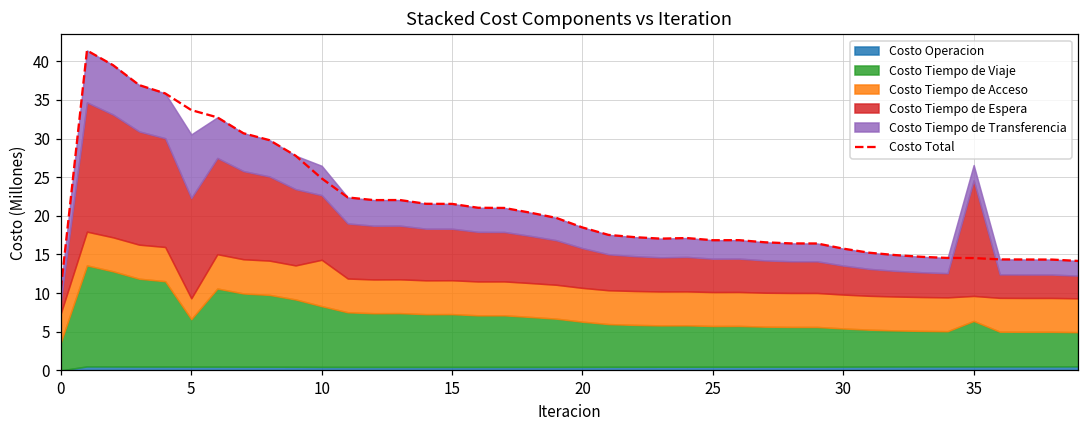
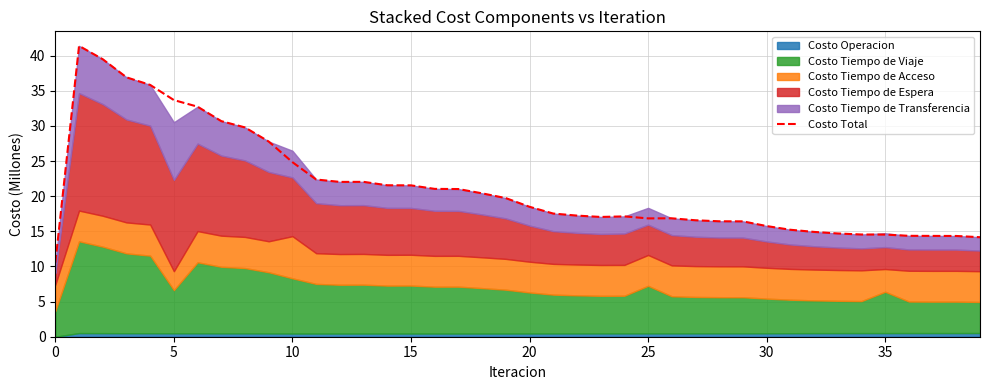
  {
    "Costo Operacion": {
      "0": 0,
      "5": 0,
      "10": 0,
      "15": 0,
      "20": 0,
      "25": 0,
      "30": 0,
      "35": 1
    },
    "Costo Total": {
      "5": 34,
      "10": 25
    },
    "Costo Tiempo de Viaje": {
      "0": 4,
      "5": 6,
      "10": 8,
      "15": 7,
      "20": 6,
-     "25": 5,
+     "25": 7,
      "30": 5,
      "35": 6
    },
    "Costo Tiempo de Acceso": {
      "0": 4,
      "5": 3,
      "10": 6,
      "15": 4,
      "20": 4,
      "25": 4,
      "30": 4,
      "35": 3
    },
    "Costo Tiempo de Espera": {
      "0": 2,
      "5": 13,
      "10": 8,
      "15": 7,
      "20": 5,
      "25": 4,
      "30": 4,
-     "35": 15
+     "35": 3
    },
    "Costo Tiempo de Transferencia": {
      "5": 8,
      "10": 4
    }
  }
